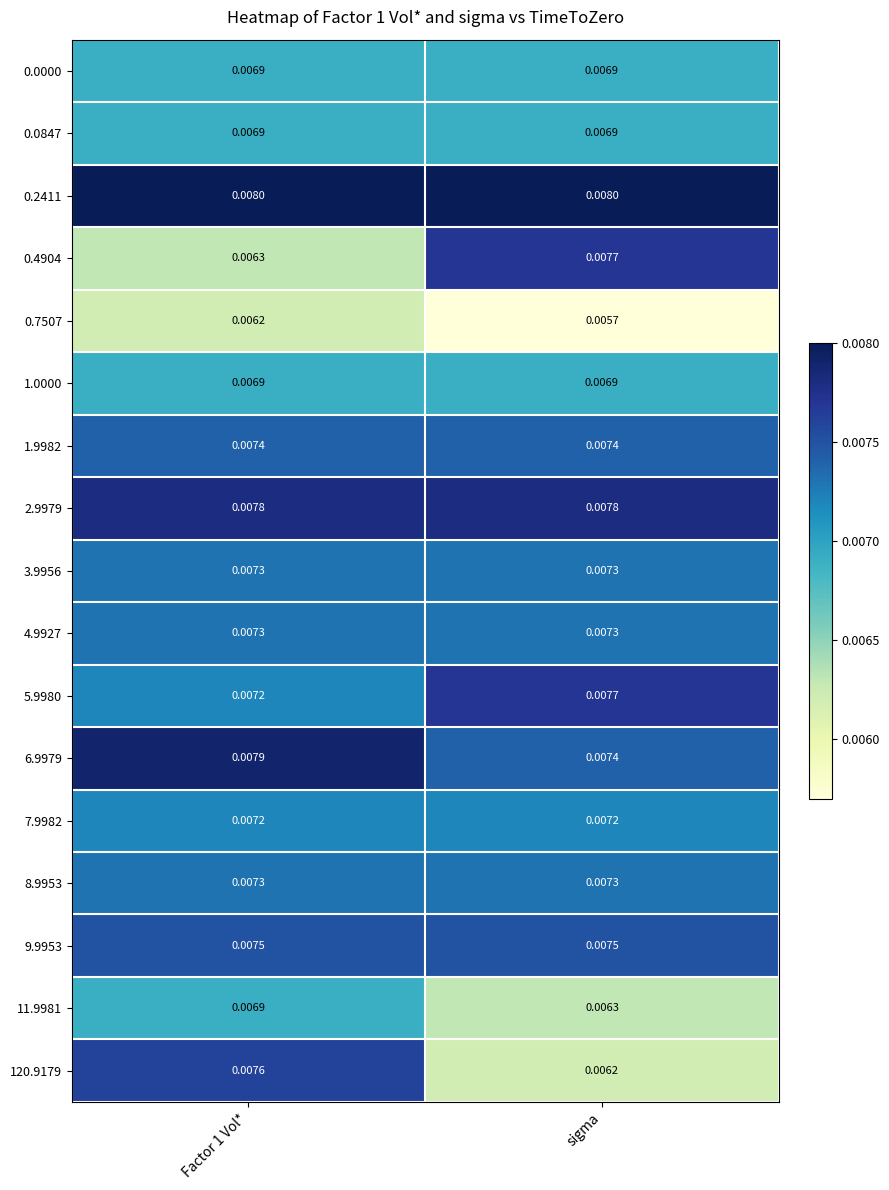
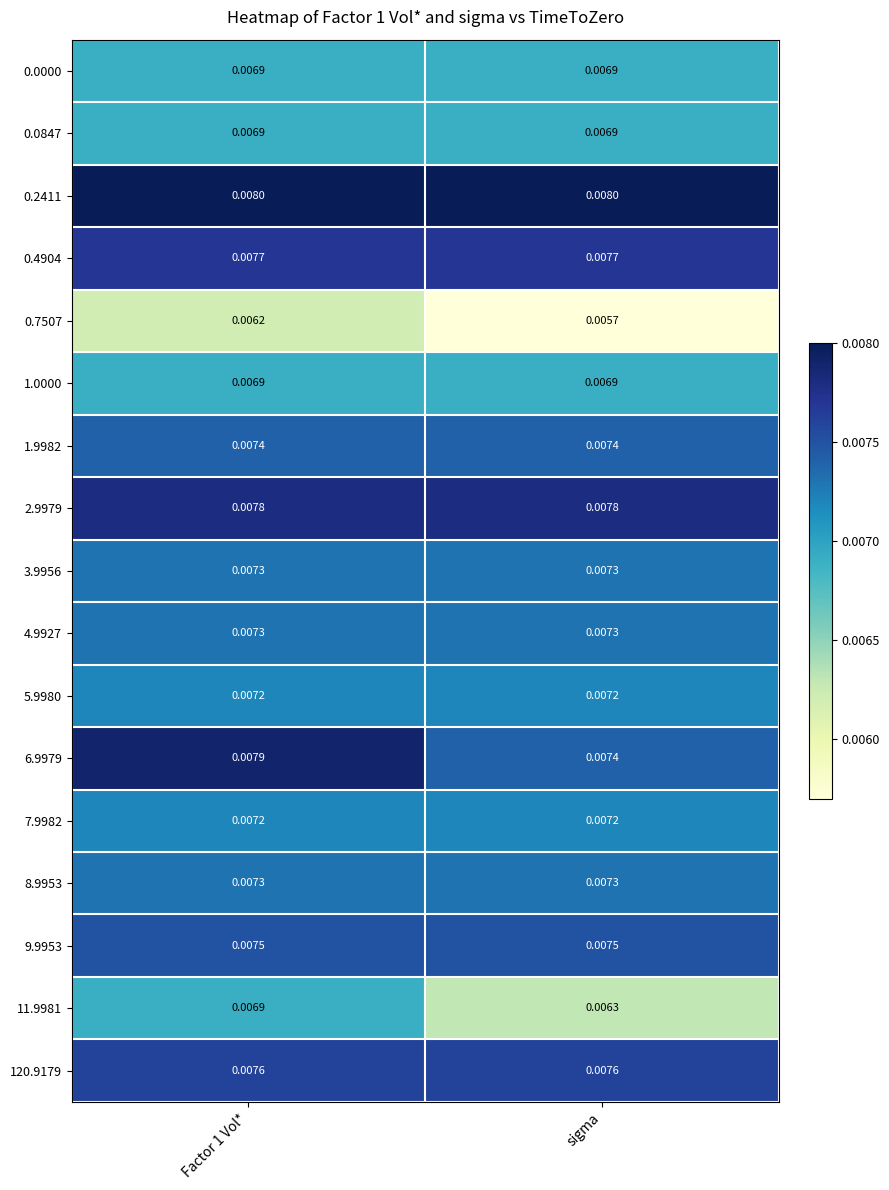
  {
    "0.0000": {
      "Factor 1 Vol*": 0.0069,
      "sigma": 0.0069
    },
    "0.0847": {
      "Factor 1 Vol*": 0.0069,
      "sigma": 0.0069
    },
    "0.2411": {
      "Factor 1 Vol*": 0.0080,
      "sigma": 0.0080
    },
    "0.4904": {
-     "Factor 1 Vol*": 0.0063,
+     "Factor 1 Vol*": 0.0077,
      "sigma": 0.0077
    },
    "0.7507": {
      "Factor 1 Vol*": 0.0062,
      "sigma": 0.0057
    },
    "1.0000": {
      "Factor 1 Vol*": 0.0069,
      "sigma": 0.0069
    },
    "1.9982": {
      "Factor 1 Vol*": 0.0074,
      "sigma": 0.0074
    },
    "2.9979": {
      "Factor 1 Vol*": 0.0078,
      "sigma": 0.0078
    },
    "3.9956": {
      "Factor 1 Vol*": 0.0073,
      "sigma": 0.0073
    },
    "4.9927": {
      "Factor 1 Vol*": 0.0073,
      "sigma": 0.0073
    },
    "5.9980": {
      "Factor 1 Vol*": 0.0072,
-     "sigma": 0.0077
+     "sigma": 0.0072
    },
    "6.9979": {
      "Factor 1 Vol*": 0.0079,
      "sigma": 0.0074
    },
    "7.9982": {
      "Factor 1 Vol*": 0.0072,
      "sigma": 0.0072
    },
    "8.9953": {
      "Factor 1 Vol*": 0.0073,
      "sigma": 0.0073
    },
    "9.9953": {
      "Factor 1 Vol*": 0.0075,
      "sigma": 0.0075
    },
    "11.9981": {
      "Factor 1 Vol*": 0.0069,
      "sigma": 0.0063
    },
    "120.9179": {
      "Factor 1 Vol*": 0.0076,
-     "sigma": 0.0062
+     "sigma": 0.0076
    }
  }
